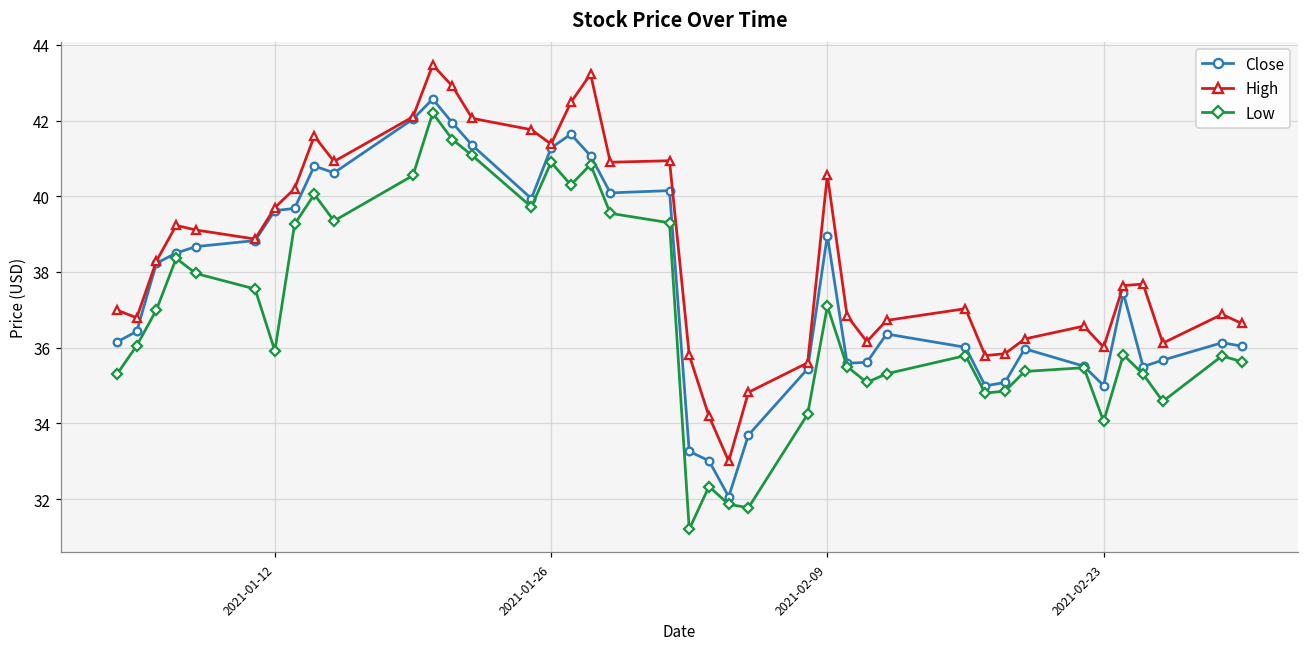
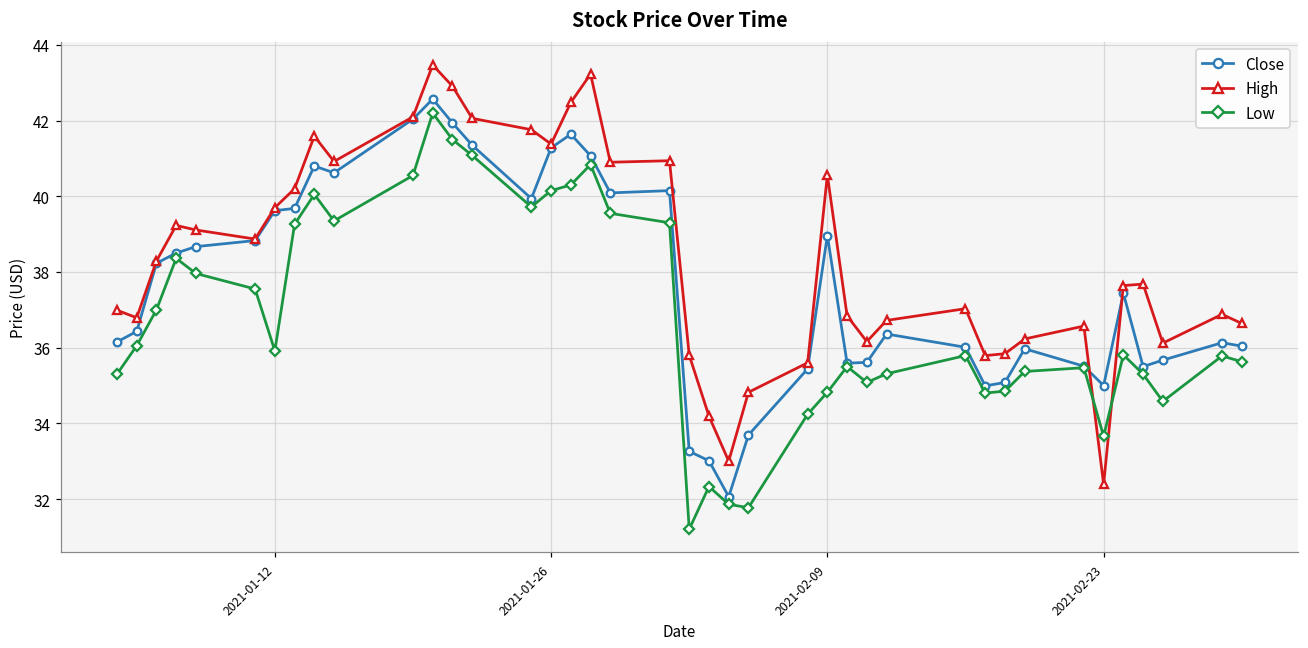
  {
    "Close": {
      "2021-01-12": 39.6,
      "2021-01-26": 41.3,
      "2021-02-09": 39.0,
      "2021-02-23": 35.0
    },
    "High": {
      "2021-01-12": 39.7,
      "2021-01-26": 41.4,
      "2021-02-09": 40.6,
-     "2021-02-23": 36.0
+     "2021-02-23": 32.4
    },
    "Low": {
      "2021-01-12": 35.9,
-     "2021-01-26": 40.9,
-     "2021-02-09": 37.1,
-     "2021-02-23": 34.0
+     "2021-01-26": 40.2,
+     "2021-02-09": 34.8,
+     "2021-02-23": 33.7
    }
  }
